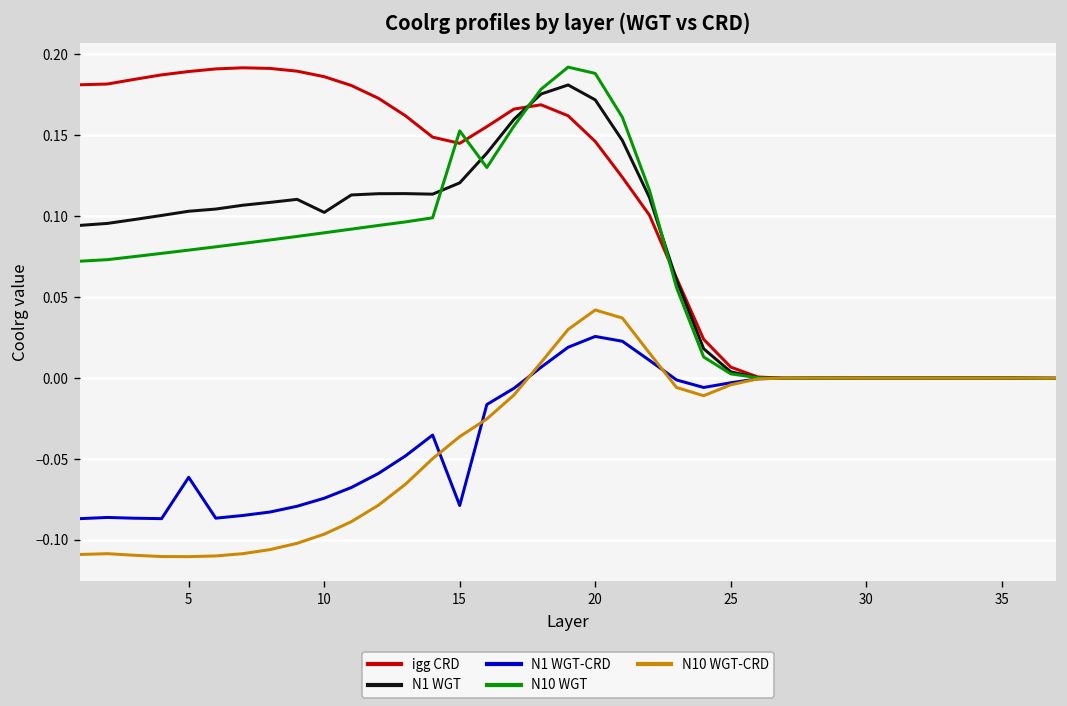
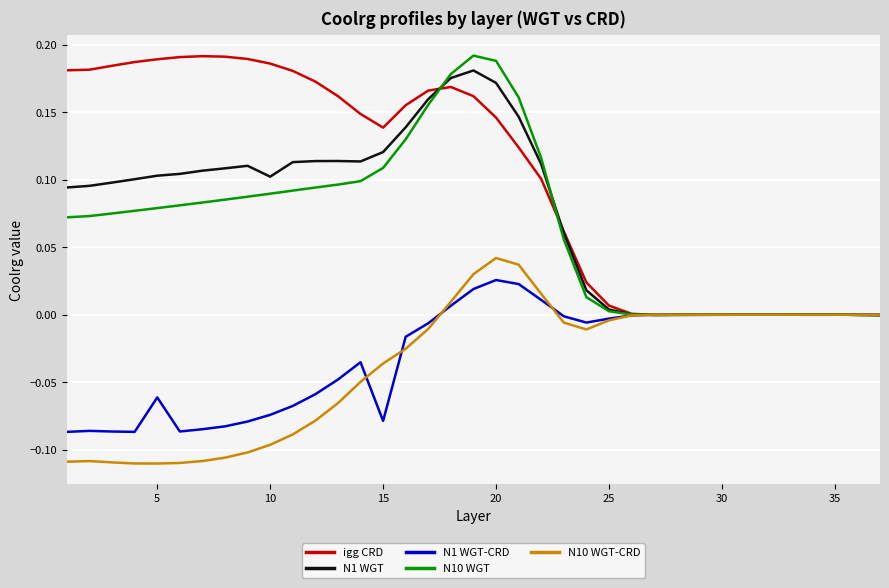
  {
    "igg CRD": {
      "5": 0.189,
      "10": 0.186,
-     "15": 0.145,
+     "15": 0.139,
      "20": 0.146,
      "25": 0.007
    },
    "N1 WGT": {
      "5": 0.103,
      "10": 0.102,
      "15": 0.121,
      "20": 0.172
    },
    "N1 WGT-CRD": {
      "5": -0.061,
      "10": -0.074,
      "15": -0.079,
      "20": 0.026
    },
    "N10 WGT": {
      "5": 0.079,
      "10": 0.090,
-     "15": 0.153,
+     "15": 0.109,
      "20": 0.188
    },
    "N10 WGT-CRD": {
      "5": -0.110,
      "10": -0.096,
      "15": -0.036,
      "20": 0.042
    }
  }
